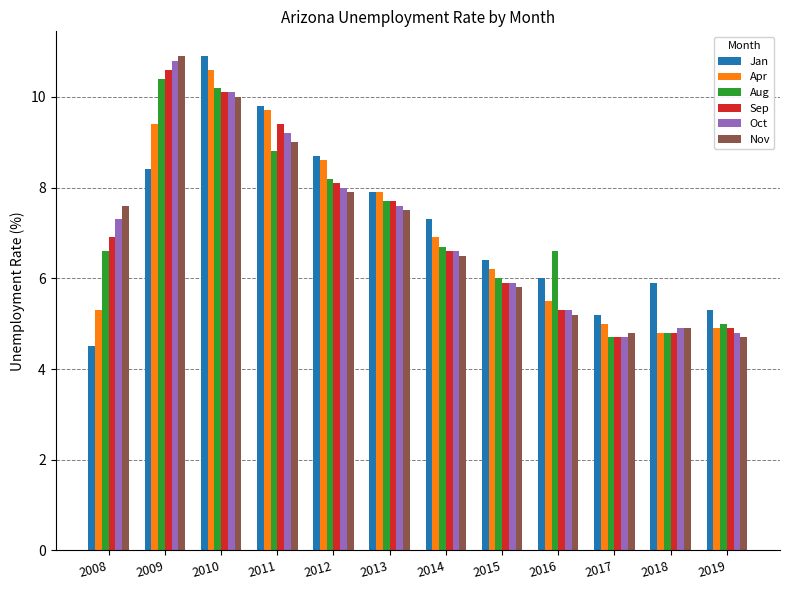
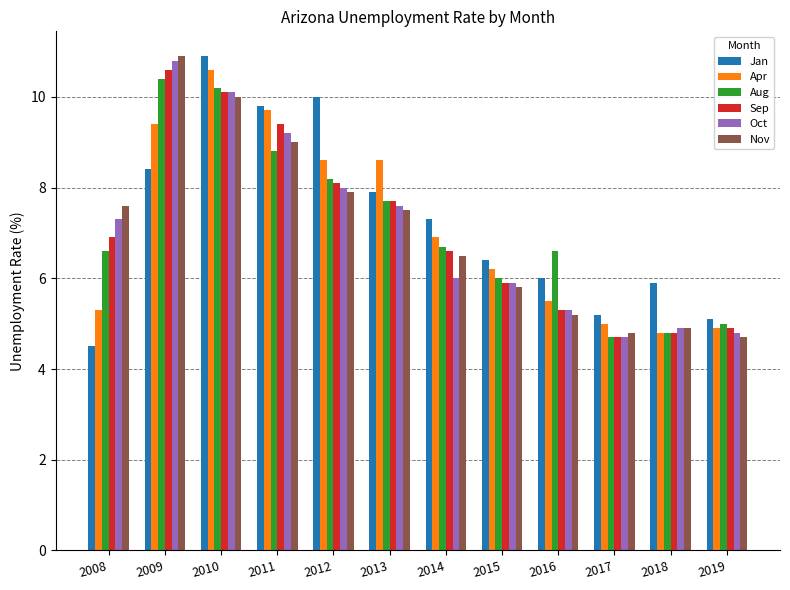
  {
    "Jan": {
      "2008": 4.5,
      "2009": 8.4,
      "2010": 10.9,
      "2011": 9.8,
-     "2012": 8.7,
+     "2012": 10.0,
      "2013": 7.9,
      "2014": 7.3,
      "2015": 6.4,
      "2016": 6.0,
      "2017": 5.2,
      "2018": 5.9,
-     "2019": 5.3
+     "2019": 5.1
    },
    "Apr": {
      "2008": 5.3,
      "2009": 9.4,
      "2010": 10.6,
      "2011": 9.7,
      "2012": 8.6,
-     "2013": 7.9,
+     "2013": 8.6,
      "2014": 6.9,
      "2015": 6.2,
      "2016": 5.5,
      "2017": 5.0,
      "2018": 4.8,
      "2019": 4.9
    },
    "Aug": {
      "2008": 6.6,
      "2009": 10.4,
      "2010": 10.2,
      "2011": 8.8,
      "2012": 8.2,
      "2013": 7.7,
      "2014": 6.7,
      "2015": 6.0,
      "2016": 6.6,
      "2017": 4.7,
      "2018": 4.8,
      "2019": 5.0
    },
    "Sep": {
      "2008": 6.9,
      "2009": 10.6,
      "2010": 10.1,
      "2011": 9.4,
      "2012": 8.1,
      "2013": 7.7,
      "2014": 6.6,
      "2015": 5.9,
      "2016": 5.3,
      "2017": 4.7,
      "2018": 4.8,
      "2019": 4.9
    },
    "Oct": {
      "2008": 7.3,
      "2009": 10.8,
      "2010": 10.1,
      "2011": 9.2,
      "2012": 8.0,
      "2013": 7.6,
-     "2014": 6.6,
+     "2014": 6.0,
      "2015": 5.9,
      "2016": 5.3,
      "2017": 4.7,
      "2018": 4.9,
      "2019": 4.8
    },
    "Nov": {
      "2008": 7.6,
      "2009": 10.9,
      "2010": 10.0,
      "2011": 9.0,
      "2012": 7.9,
      "2013": 7.5,
      "2014": 6.5,
      "2015": 5.8,
      "2016": 5.2,
      "2017": 4.8,
      "2018": 4.9,
      "2019": 4.7
    }
  }
